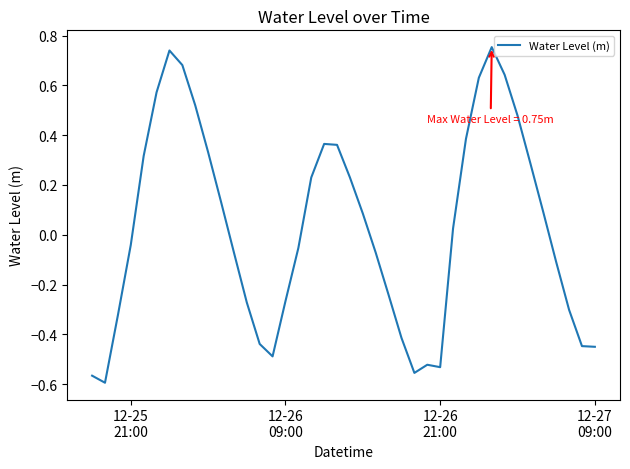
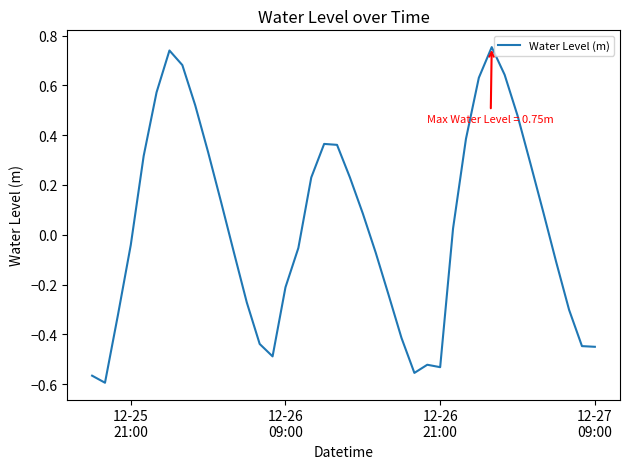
  {
    "12-25 21:00": -0.04,
-   "12-26 09:00": -0.27,
+   "12-26 09:00": -0.21,
    "12-26 21:00": -0.53,
    "12-27 09:00": -0.45
  }
